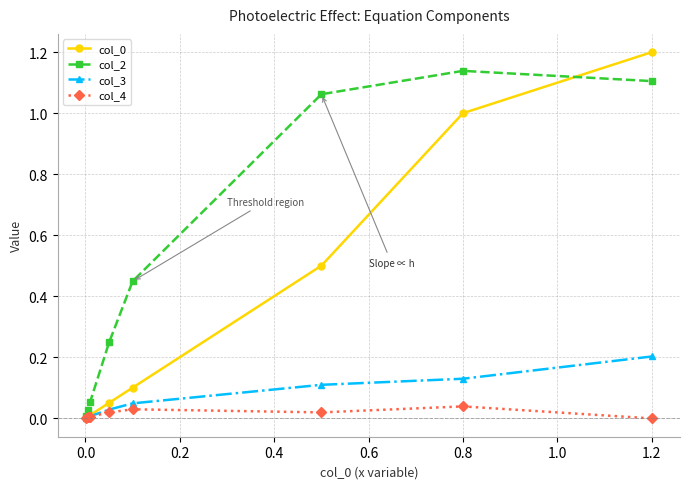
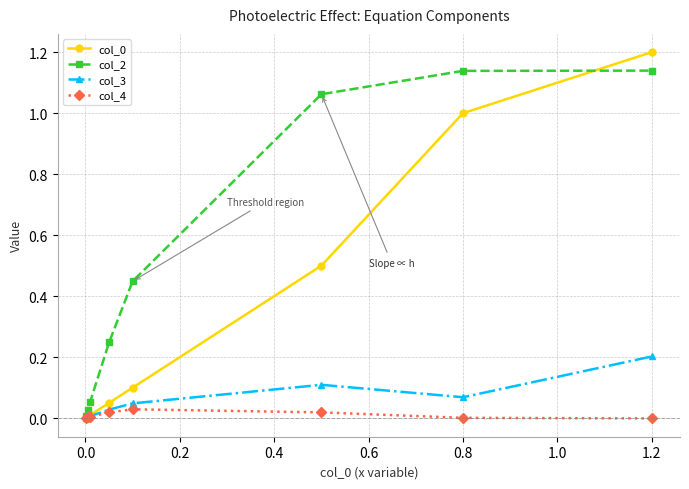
  {
    "col_0": {
      "0.8": 1.00,
      "1.2": 1.20
    },
    "col_2": {
      "0.8": 1.14,
-     "1.2": 1.11
+     "1.2": 1.14
    },
    "col_3": {
-     "0.8": 0.13,
+     "0.8": 0.07,
      "1.2": 0.20
    },
    "col_4": {
-     "0.8": 0.04,
+     "0.8": 0.00,
      "1.2": 0.00
    }
  }
